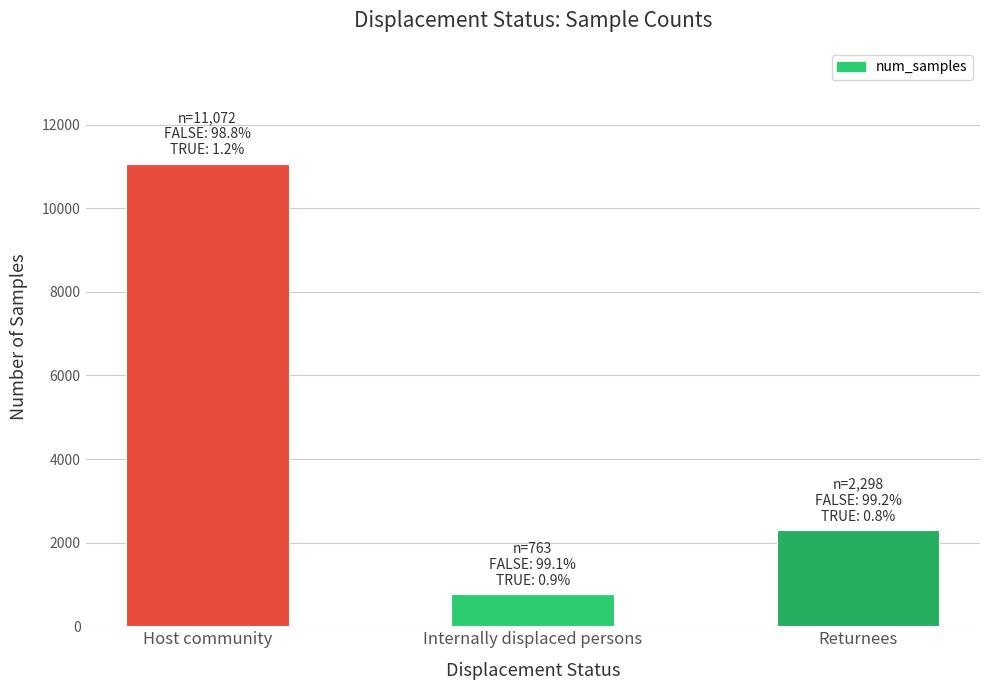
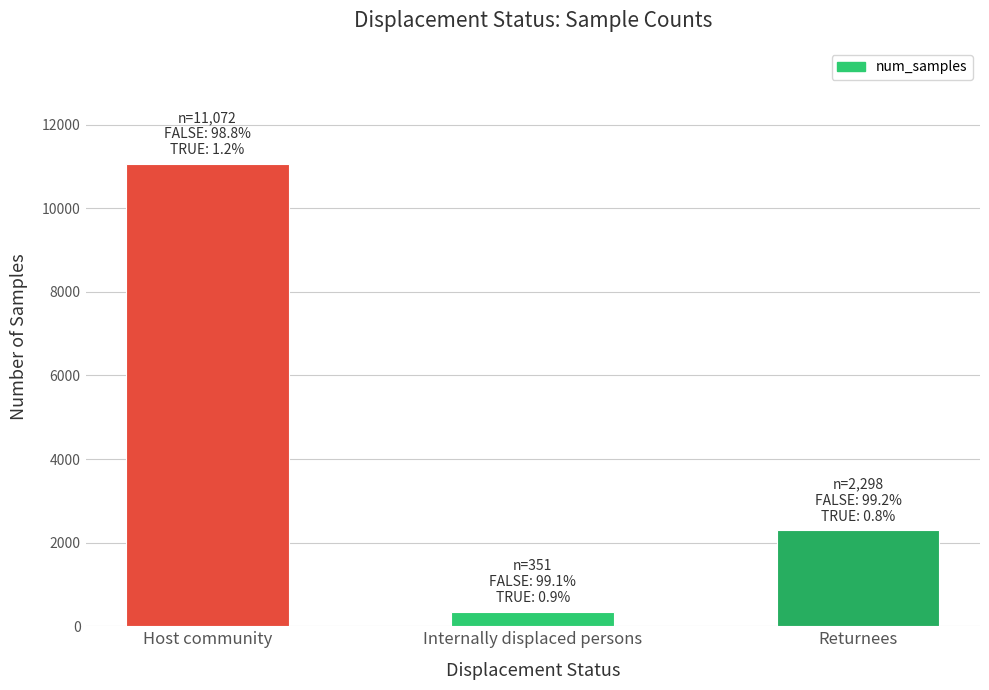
  {
    "Host community": "11,072",
-   "Internally displaced persons": "763",
+   "Internally displaced persons": "351",
    "Returnees": "2,298"
  }
